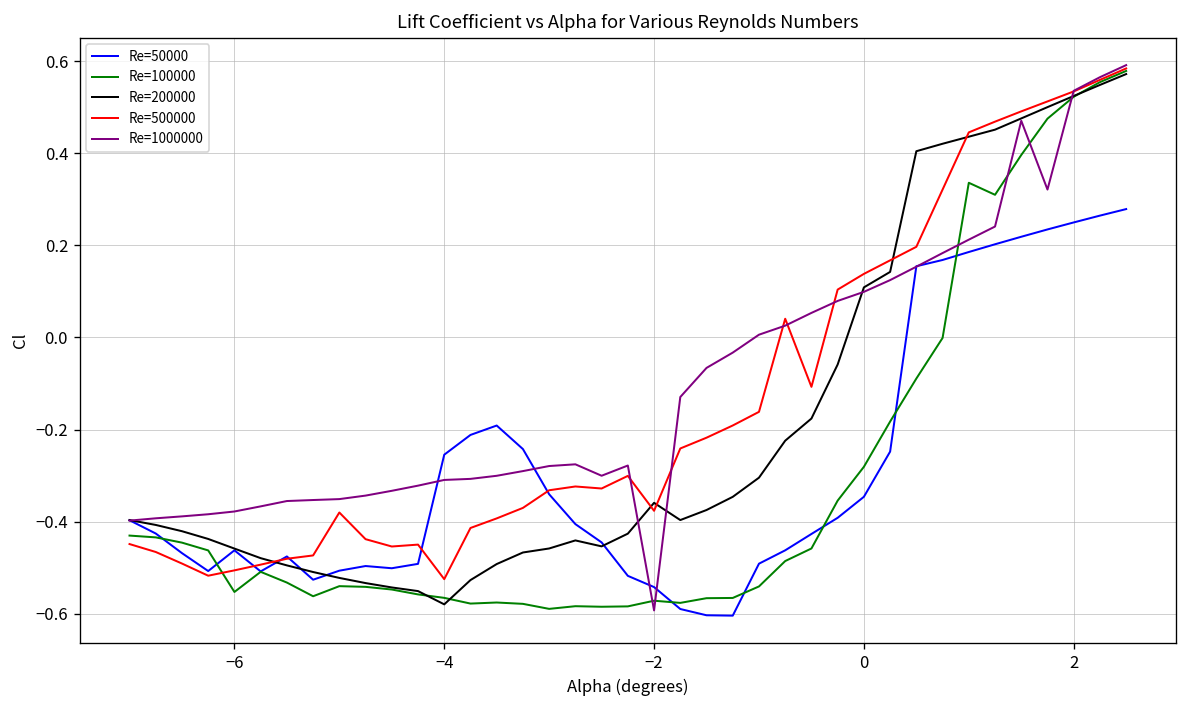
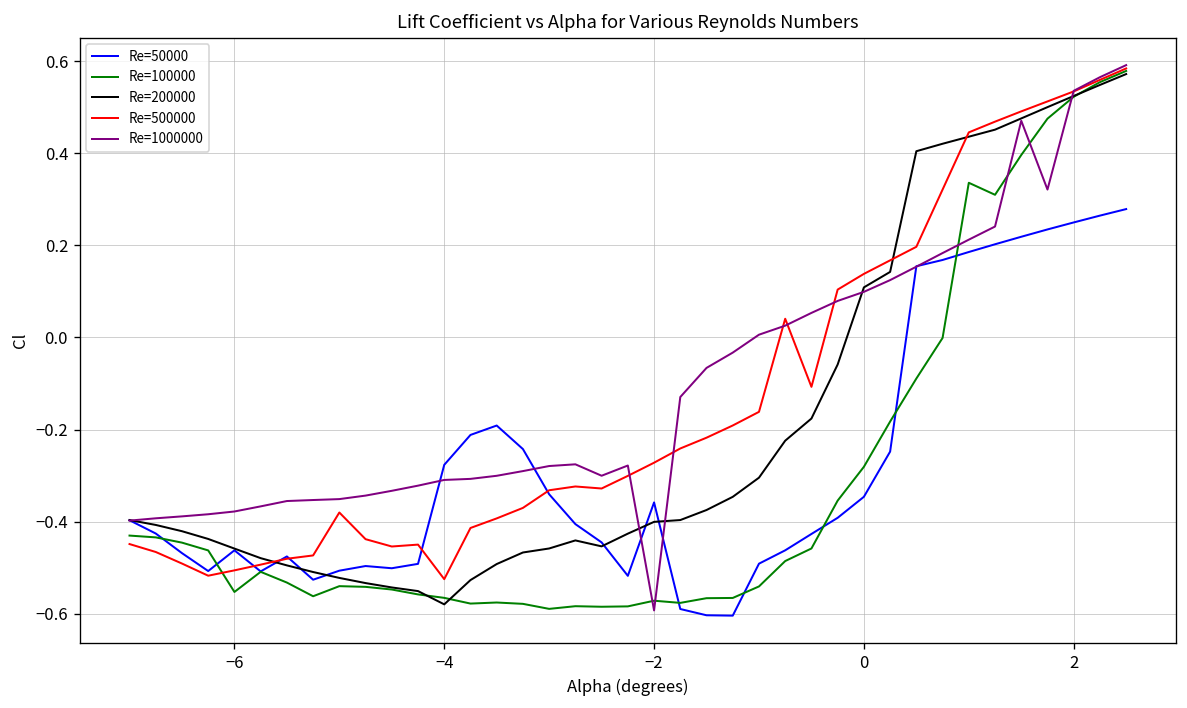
  {
    "Re=50000": {
-     "−4": -0.25,
-     "−2": -0.54,
+     "−4": -0.28,
+     "−2": -0.36,
      "0": -0.35,
      "2": 0.25
    },
    "Re=100000": {
      "−6": -0.55,
      "−4": -0.57,
      "−2": -0.57,
      "0": -0.28
    },
    "Re=200000": {
      "−4": -0.58,
-     "−2": -0.36,
+     "−2": -0.40,
      "0": 0.11
    },
    "Re=500000": {
      "−6": -0.51,
      "−4": -0.52,
-     "−2": -0.38,
+     "−2": -0.27,
      "0": 0.14
    },
    "Re=1000000": {
      "−6": -0.38,
      "−4": -0.31,
      "−2": -0.59,
      "0": 0.10
    }
  }
